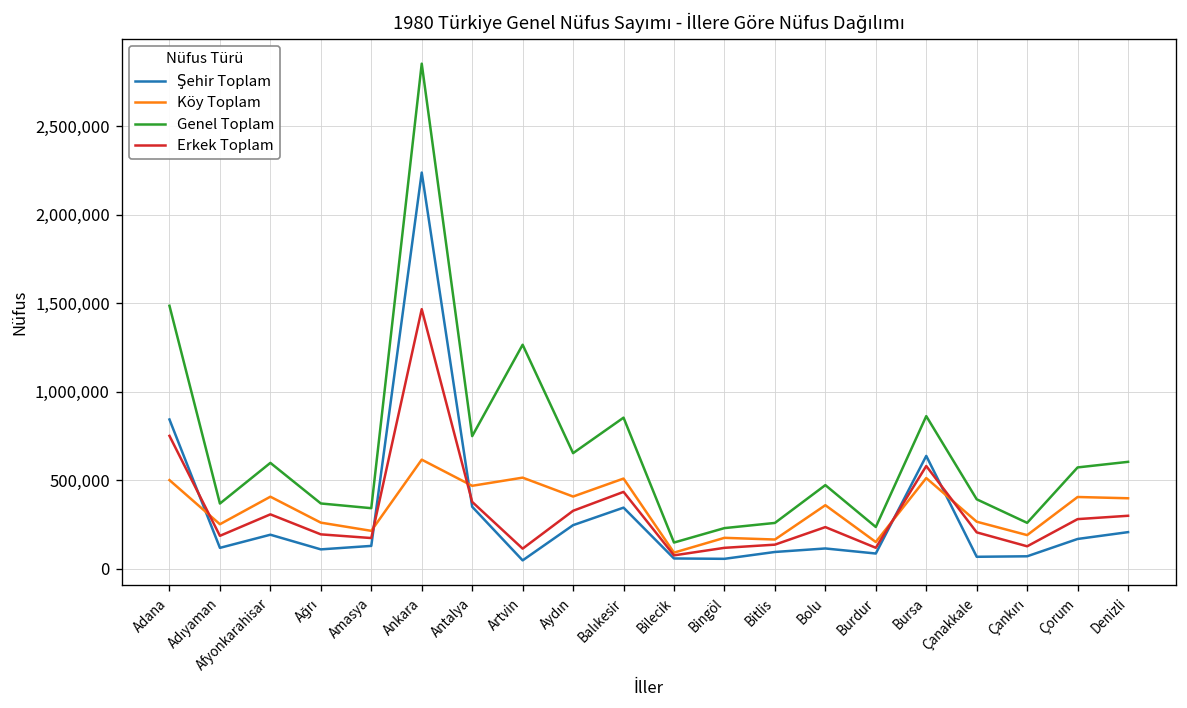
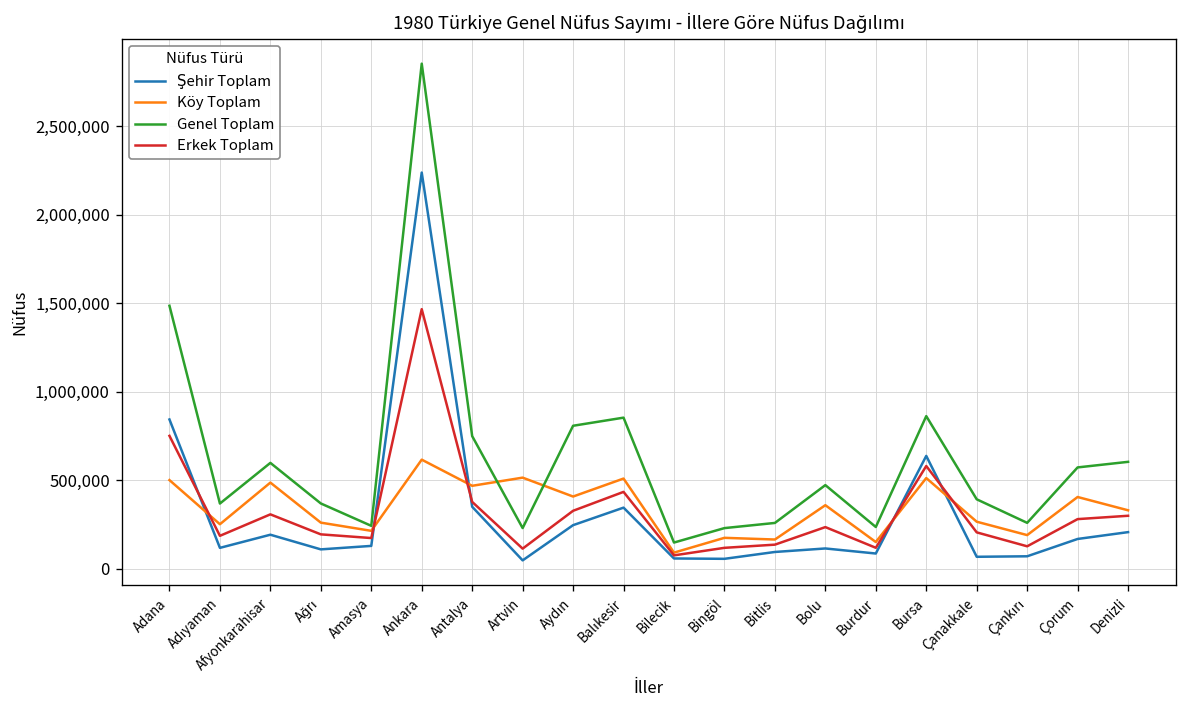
  {
    "Şehir Toplam": {
      "Adana": "840,000",
      "Adıyaman": "120,000",
      "Afyonkarahisar": "190,000",
      "Ağrı": "110,000",
      "Amasya": "130,000",
      "Ankara": "2,240,000",
      "Antalya": "350,000",
      "Artvin": "50,000",
      "Aydın": "250,000",
      "Balıkesir": "340,000",
      "Bilecik": "60,000",
      "Bingöl": "50,000",
      "Bitlis": "90,000",
      "Bolu": "110,000",
      "Burdur": "80,000",
      "Bursa": "640,000",
      "Çanakkale": "70,000",
      "Çankırı": "70,000",
      "Çorum": "170,000",
      "Denizli": "210,000"
    },
    "Köy Toplam": {
      "Adana": "500,000",
      "Adıyaman": "250,000",
-     "Afyonkarahisar": "410,000",
+     "Afyonkarahisar": "490,000",
      "Ağrı": "260,000",
      "Amasya": "210,000",
      "Ankara": "620,000",
      "Antalya": "470,000",
      "Artvin": "510,000",
      "Aydın": "410,000",
      "Balıkesir": "510,000",
      "Bingöl": "170,000",
      "Bitlis": "160,000",
      "Bolu": "360,000",
      "Burdur": "150,000",
      "Bursa": "510,000",
      "Çanakkale": "260,000",
      "Çankırı": "190,000",
      "Çorum": "400,000",
-     "Denizli": "400,000"
+     "Denizli": "330,000"
    },
    "Genel Toplam": {
      "Adana": "1,490,000",
      "Adıyaman": "370,000",
      "Afyonkarahisar": "600,000",
      "Ağrı": "370,000",
-     "Amasya": "340,000",
+     "Amasya": "240,000",
      "Ankara": "2,850,000",
      "Antalya": "750,000",
-     "Artvin": "1,270,000",
-     "Aydın": "650,000",
+     "Artvin": "230,000",
+     "Aydın": "810,000",
      "Balıkesir": "850,000",
      "Bilecik": "150,000",
      "Bingöl": "230,000",
      "Bitlis": "260,000",
      "Bolu": "470,000",
      "Burdur": "240,000",
      "Bursa": "860,000",
      "Çanakkale": "390,000",
      "Çankırı": "260,000",
      "Çorum": "570,000",
      "Denizli": "600,000"
    },
    "Erkek Toplam": {
      "Adana": "750,000",
      "Adıyaman": "190,000",
      "Afyonkarahisar": "310,000",
      "Ağrı": "190,000",
      "Amasya": "170,000",
      "Ankara": "1,470,000",
      "Antalya": "380,000",
      "Artvin": "110,000",
      "Aydın": "330,000",
      "Balıkesir": "430,000",
      "Bingöl": "120,000",
      "Bitlis": "140,000",
      "Bolu": "230,000",
      "Burdur": "120,000",
      "Bursa": "580,000",
      "Çanakkale": "200,000",
      "Çankırı": "130,000",
      "Çorum": "280,000",
      "Denizli": "300,000"
    }
  }
